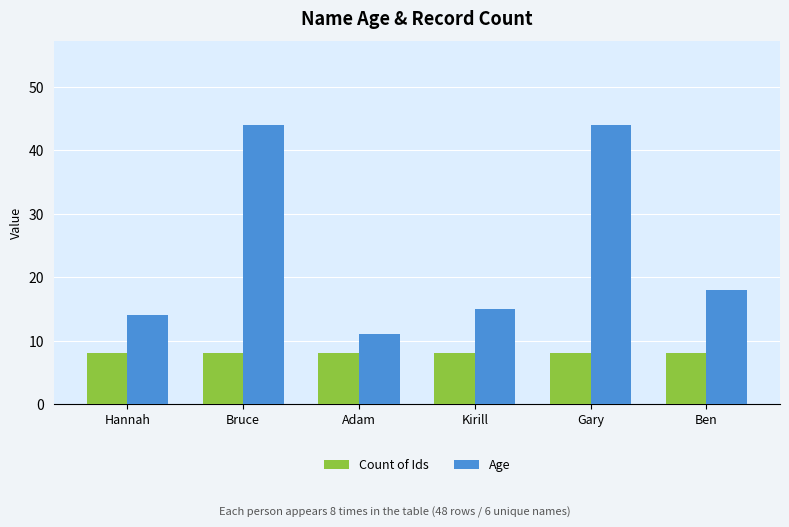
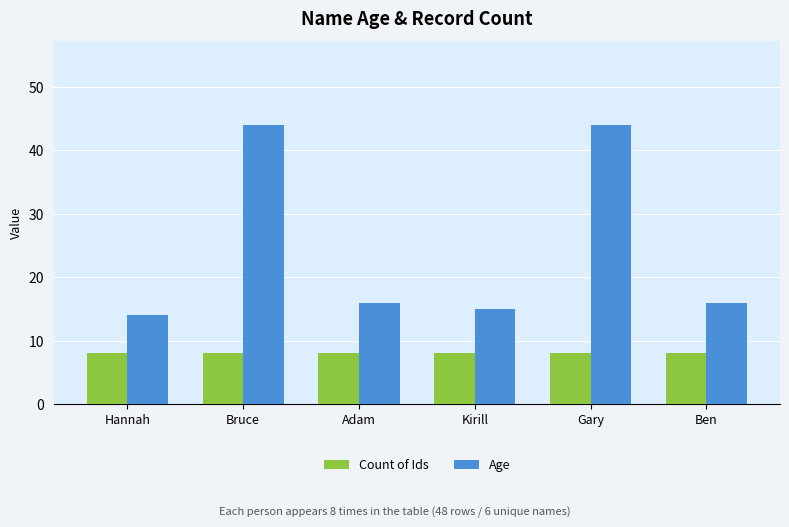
  {
    "Count of Ids": {
      "Hannah": 8,
      "Bruce": 8,
      "Adam": 8,
      "Kirill": 8,
      "Gary": 8,
      "Ben": 8
    },
    "Age": {
      "Hannah": 14,
      "Bruce": 44,
-     "Adam": 11,
+     "Adam": 16,
      "Kirill": 15,
      "Gary": 44,
-     "Ben": 18
+     "Ben": 16
    }
  }
